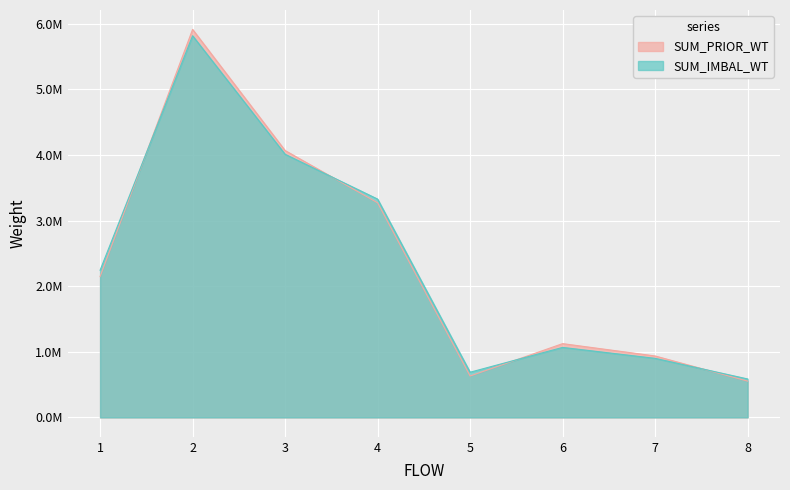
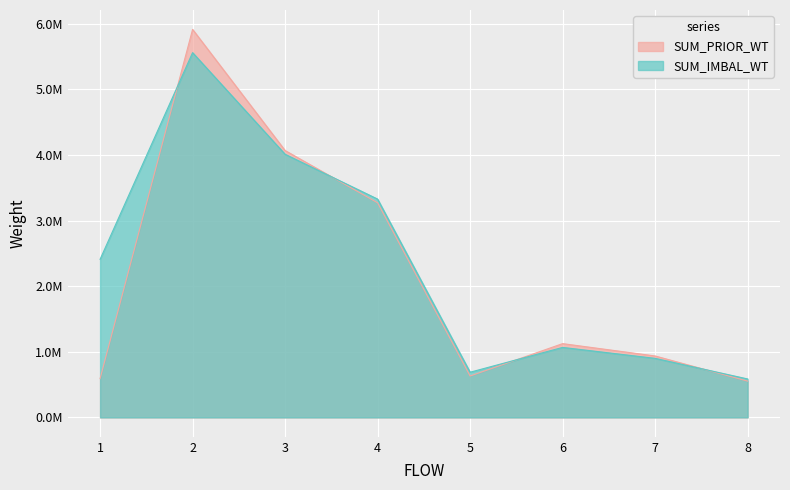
  {
    "SUM_PRIOR_WT": {
-     "1": 2100000,
+     "1": 600000,
      "2": 5900000,
      "3": 4100000,
      "4": 3300000,
      "5": 600000,
      "6": 1100000
    },
    "SUM_IMBAL_WT": {
-     "1": 2200000,
-     "2": 5800000,
+     "1": 2400000,
+     "2": 5600000,
      "3": 4000000,
      "4": 3300000,
      "5": 700000,
      "6": 1100000
    }
  }
